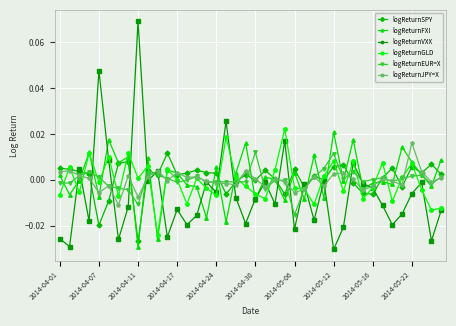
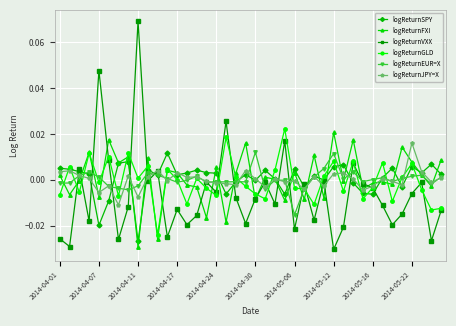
  {
    "logReturnEUR=X": {
      "2014-04-01": -0.001,
      "2014-04-07": 0.001,
-     "2014-04-11": -0.011,
+     "2014-04-11": -0.003,
      "2014-04-30": 0.012,
      "2014-05-06": -0.015,
      "2014-05-12": 0.011,
      "2014-05-16": 0.000,
      "2014-05-22": 0.002
    },
    "logReturnJPY=X": {
      "2014-04-01": 0.004,
      "2014-04-07": -0.005,
      "2014-04-11": -0.007,
-     "2014-05-06": -0.006,
+     "2014-05-06": -0.001,
      "2014-05-12": 0.003,
      "2014-05-22": 0.016
    }
  }
